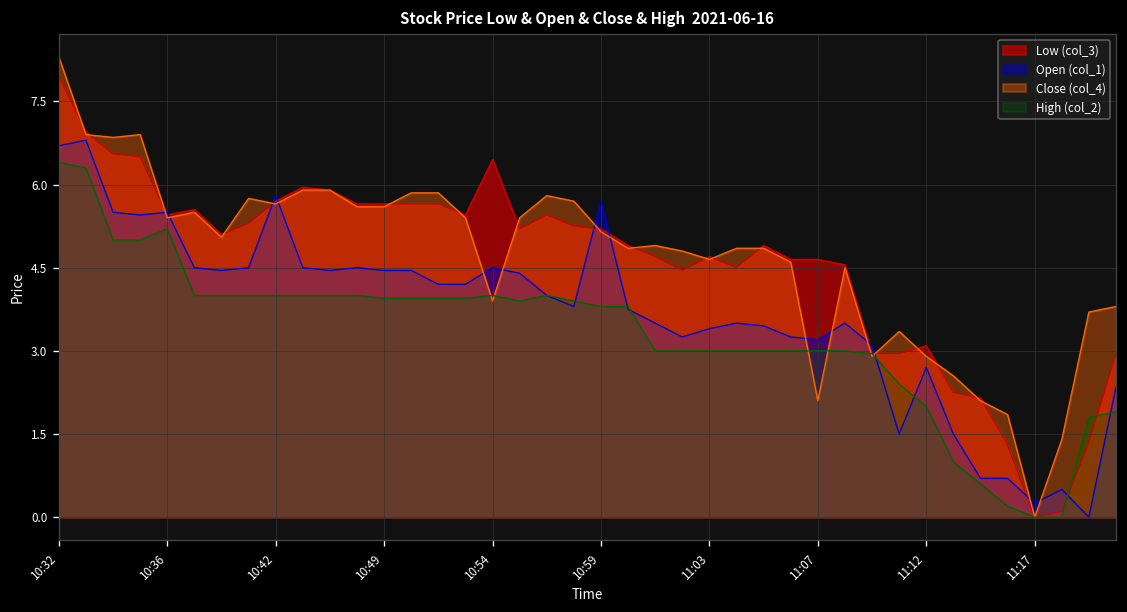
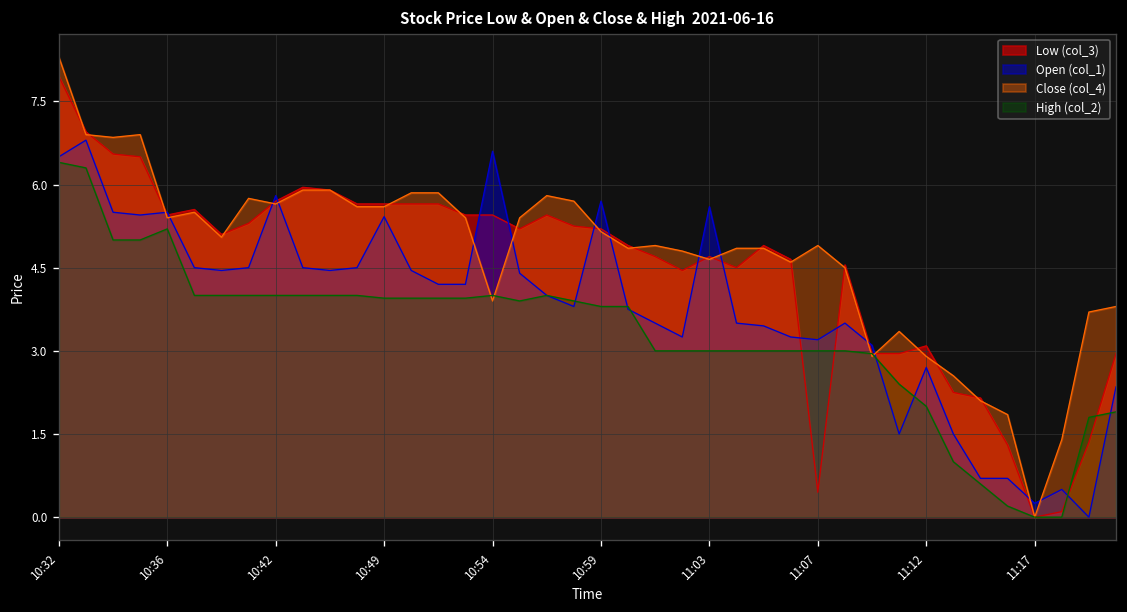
  {
    "Low (col_3)": {
      "10:32": 7.9,
-     "10:54": 6.4,
-     "11:07": 4.6,
+     "10:54": 5.4,
+     "11:07": 0.4,
      "11:12": 3.1
    },
    "Open (col_1)": {
-     "10:32": 6.7,
+     "10:32": 6.5,
      "10:42": 5.8,
-     "10:49": 4.4,
-     "10:54": 4.5,
+     "10:49": 5.4,
+     "10:54": 6.6,
      "10:59": 5.7,
-     "11:03": 3.4,
+     "11:03": 5.6,
      "11:07": 3.2,
      "11:12": 2.7,
      "11:17": 0.3
    },
    "Close (col_4)": {
      "10:32": 8.3,
      "10:54": 3.9,
-     "11:07": 2.1,
+     "11:07": 4.9,
      "11:12": 2.9
    },
    "High (col_2)": {
      "10:32": 6.4,
      "10:36": 5.2,
      "10:42": 4.0,
      "10:49": 3.9,
      "10:54": 4.0,
      "10:59": 3.8,
      "11:03": 3.0,
      "11:07": 3.0,
      "11:12": 2.0
    }
  }
